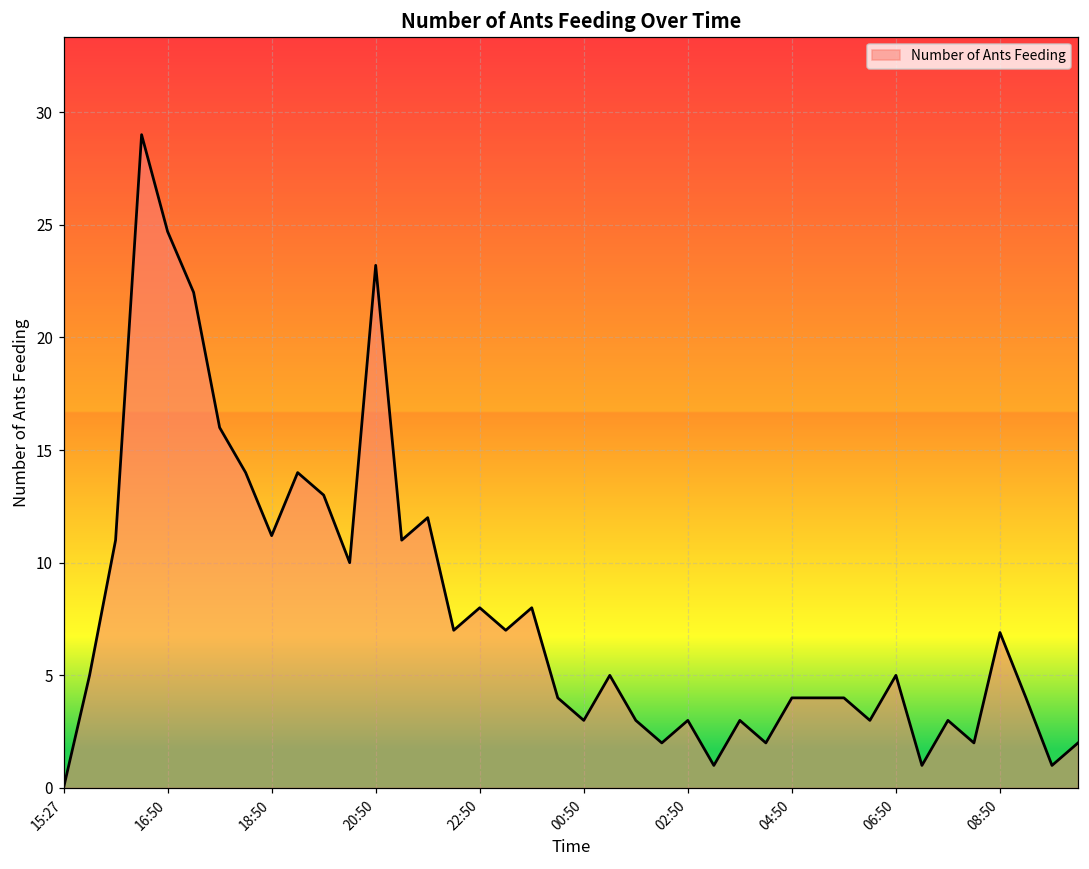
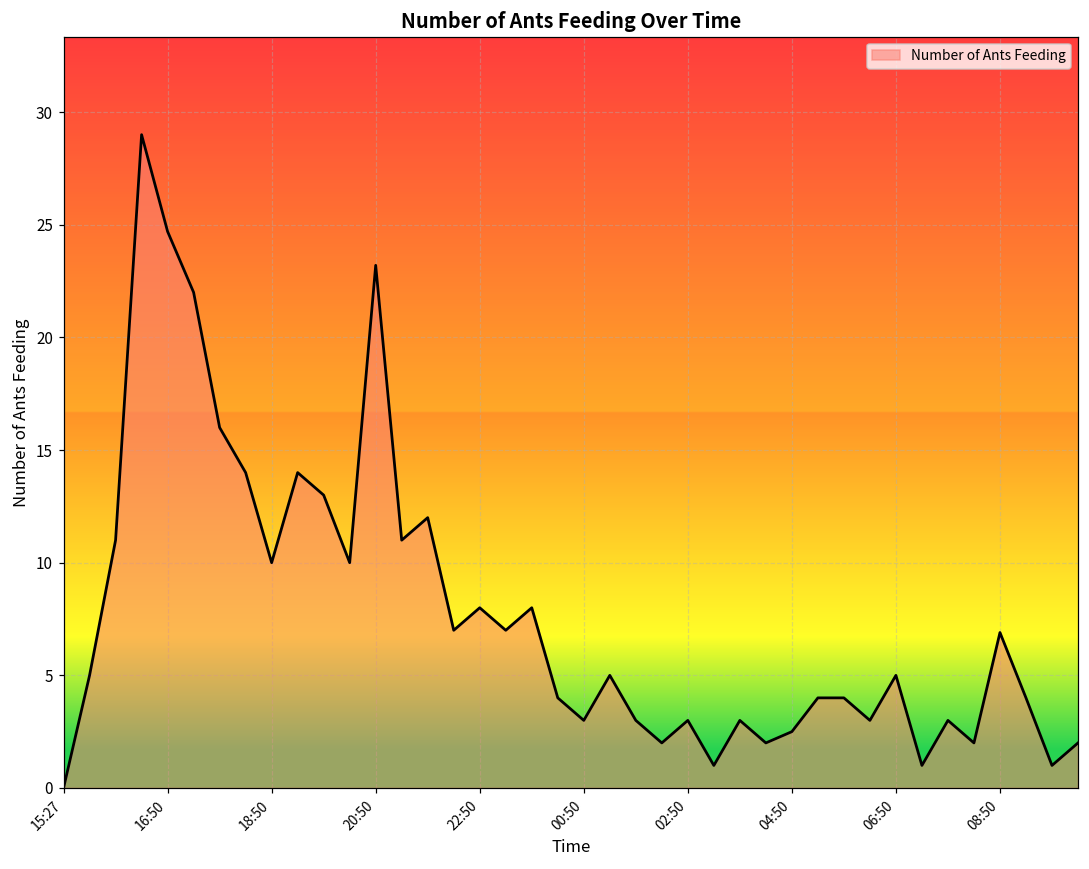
  {
    "15:27": 0.0,
    "16:50": 24.7,
-   "18:50": 11.2,
+   "18:50": 10.0,
    "20:50": 23.2,
    "22:50": 8.0,
    "00:50": 3.0,
    "02:50": 3.0,
-   "04:50": 4.0,
+   "04:50": 2.5,
    "06:50": 5.0,
    "08:50": 6.9
  }
